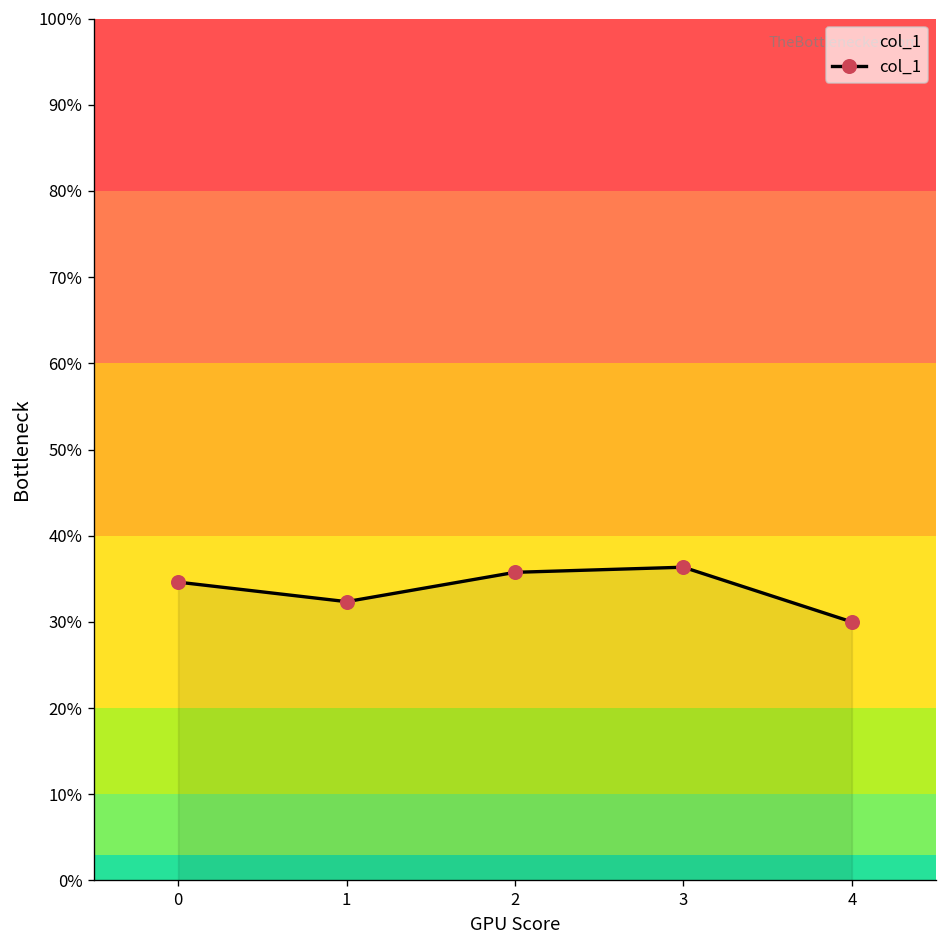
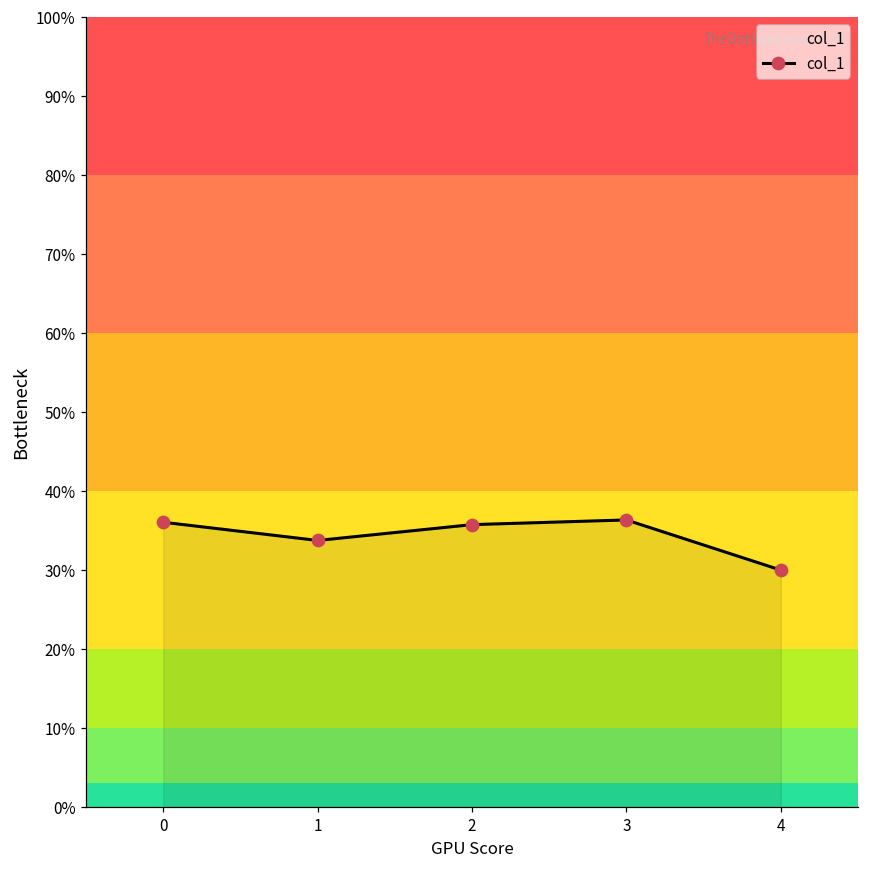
  {
-   "0": "35%",
-   "1": "32%",
+   "0": "36%",
+   "1": "34%",
    "2": "36%",
    "3": "36%",
    "4": "30%"
  }
